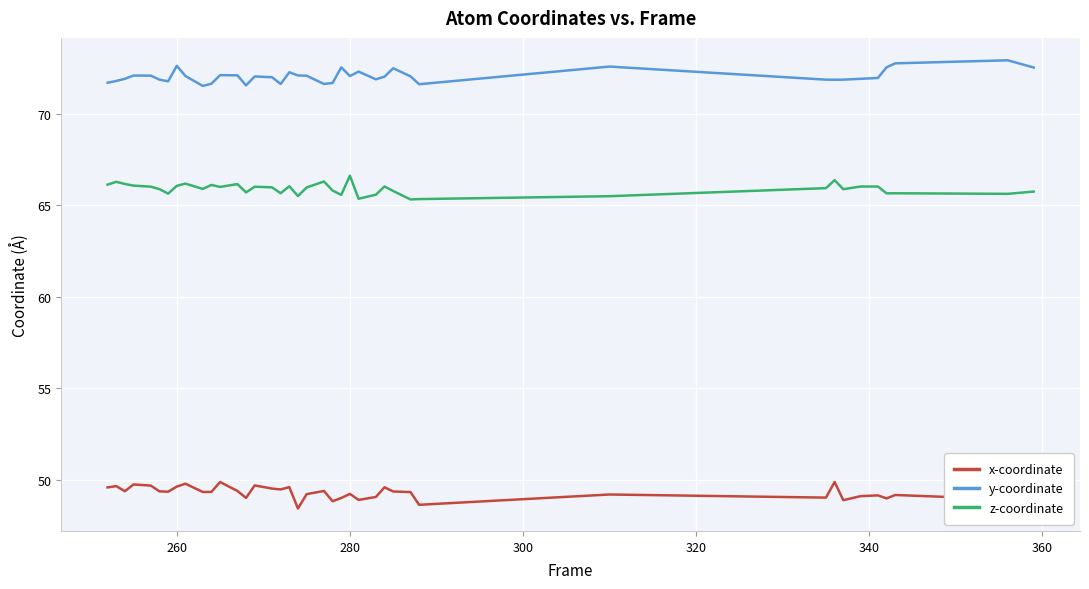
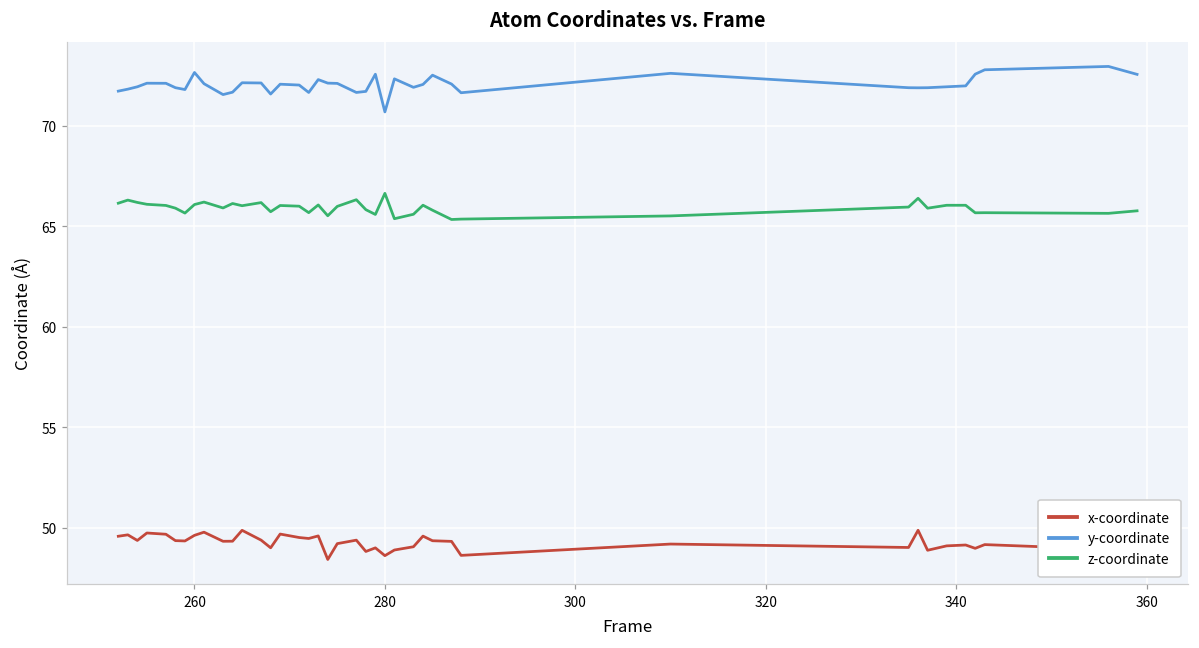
  {
    "x-coordinate": {
      "260": 49.6,
-     "280": 49.2
+     "280": 48.6
    },
    "y-coordinate": {
      "260": 72.6,
-     "280": 72.1
+     "280": 70.7
    },
    "z-coordinate": {
      "260": 66.1,
      "280": 66.6
    }
  }
